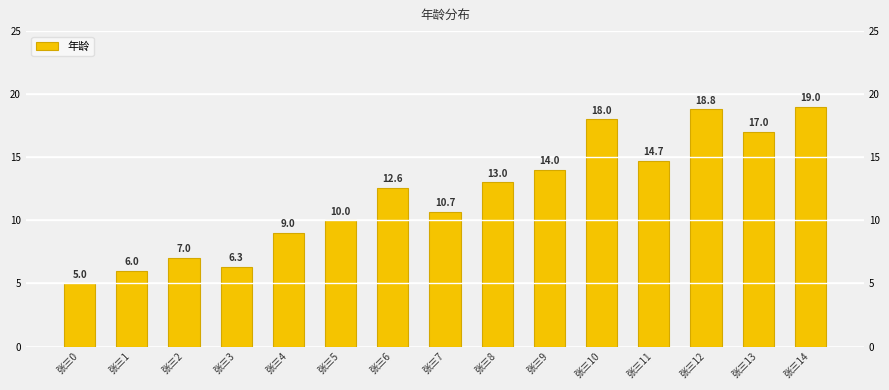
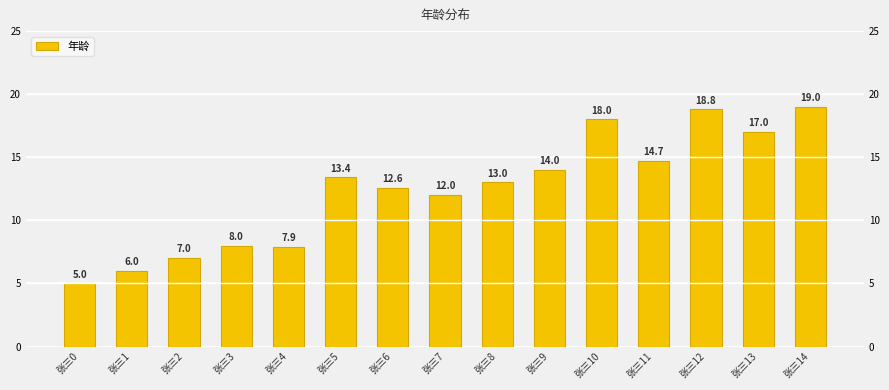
  {
    "张三0": 5.0,
    "张三1": 6.0,
    "张三2": 7.0,
-   "张三3": 6.3,
-   "张三4": 9.0,
-   "张三5": 10.0,
+   "张三3": 8.0,
+   "张三4": 7.9,
+   "张三5": 13.4,
    "张三6": 12.6,
-   "张三7": 10.7,
+   "张三7": 12.0,
    "张三8": 13.0,
    "张三9": 14.0,
    "张三10": 18.0,
    "张三11": 14.7,
    "张三12": 18.8,
    "张三13": 17.0,
    "张三14": 19.0
  }
